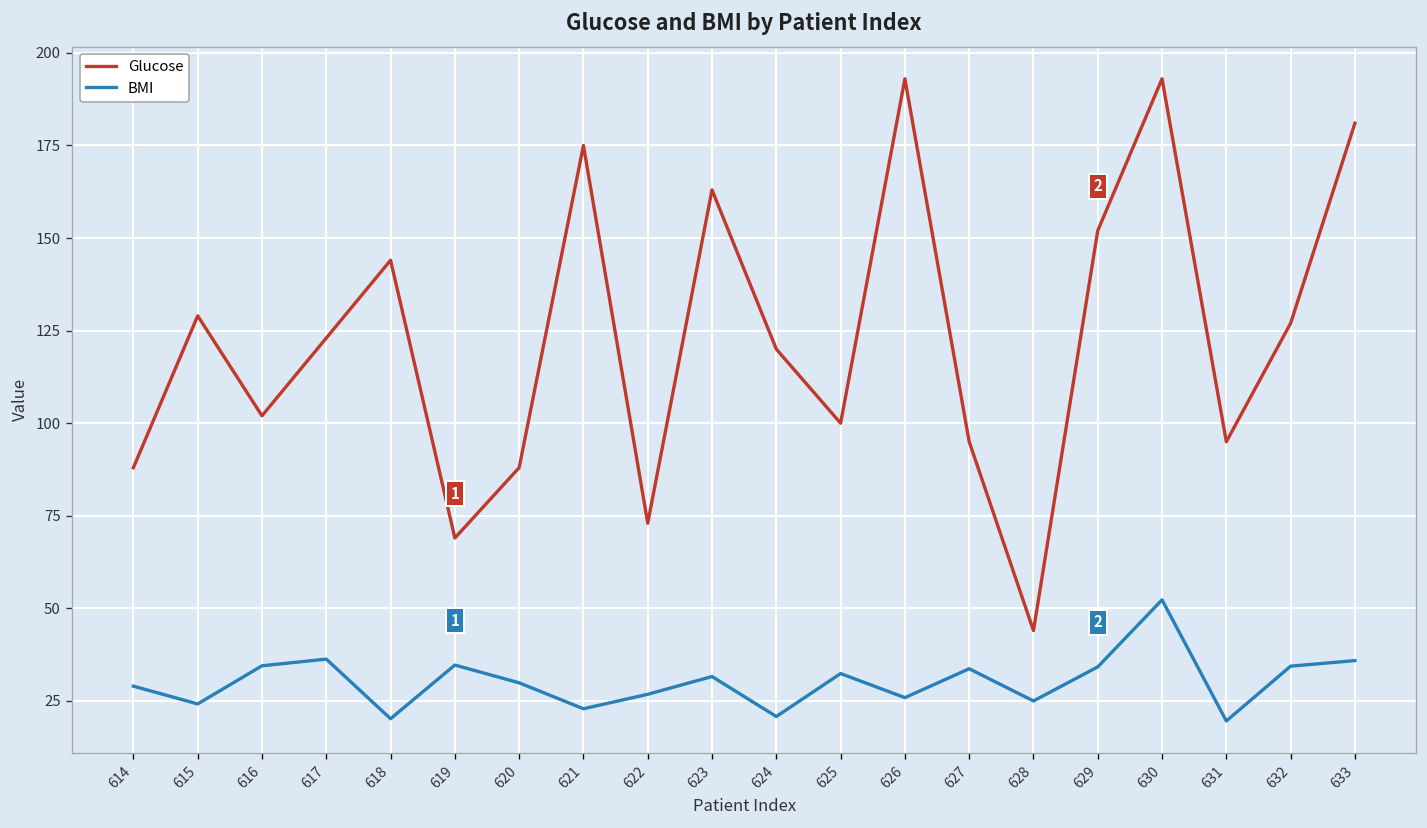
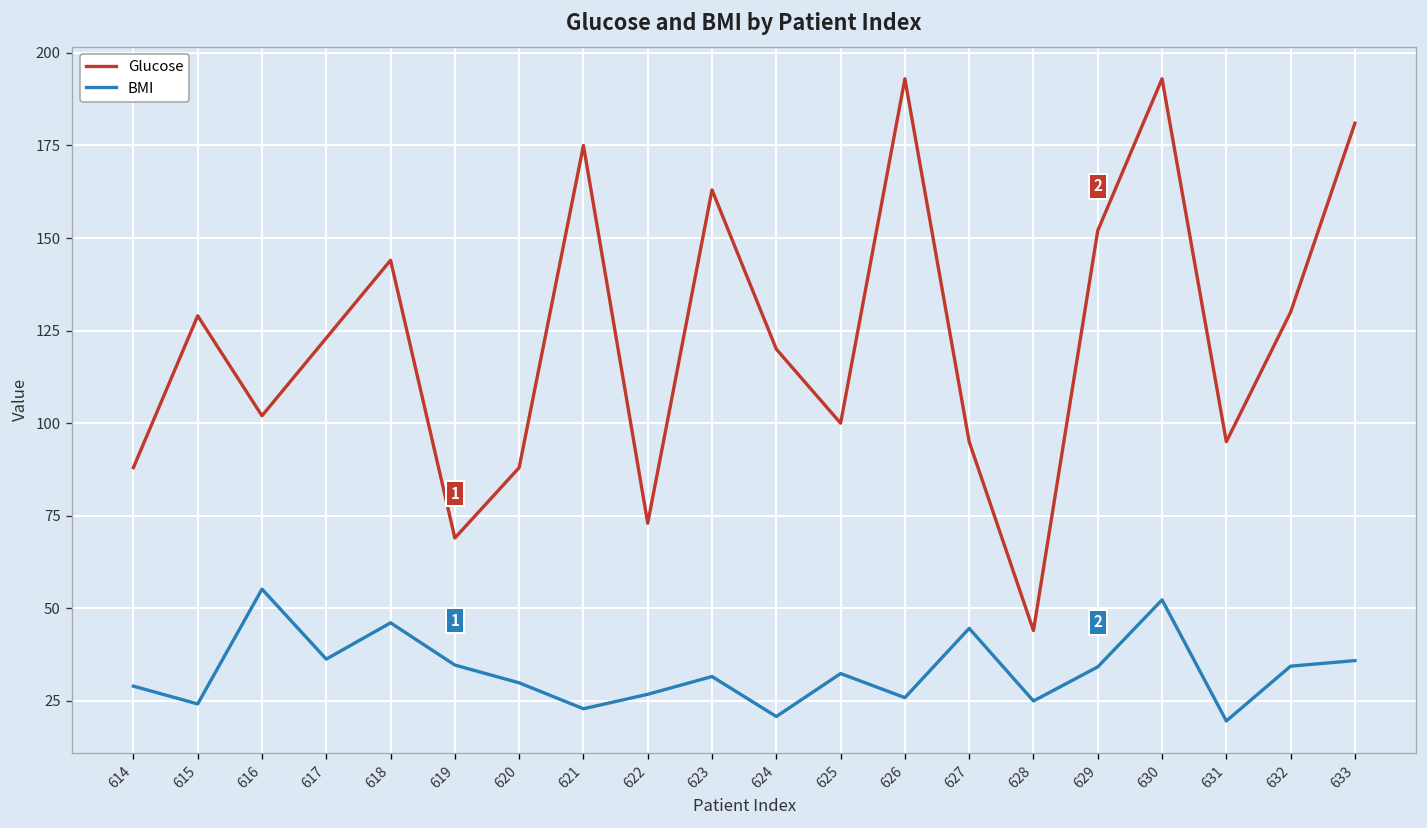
  {
    "Glucose": {
      "614": 88,
      "615": 129,
      "616": 102,
      "617": 123,
      "618": 144,
      "619": 69,
      "620": 88,
      "621": 175,
      "622": 73,
      "623": 163,
      "624": 120,
      "625": 100,
      "626": 193,
      "627": 95,
      "628": 44,
      "629": 152,
      "630": 193,
      "631": 95,
-     "632": 127,
+     "632": 130,
      "633": 181
    },
    "BMI": {
      "614": 29,
      "615": 24,
-     "616": 35,
+     "616": 55,
      "617": 36,
-     "618": 20,
+     "618": 46,
      "619": 35,
      "620": 30,
      "621": 23,
      "622": 27,
      "623": 32,
      "624": 21,
      "625": 32,
      "626": 26,
-     "627": 34,
+     "627": 45,
      "628": 25,
      "629": 34,
      "630": 52,
      "631": 20,
      "632": 34,
      "633": 36
    }
  }
